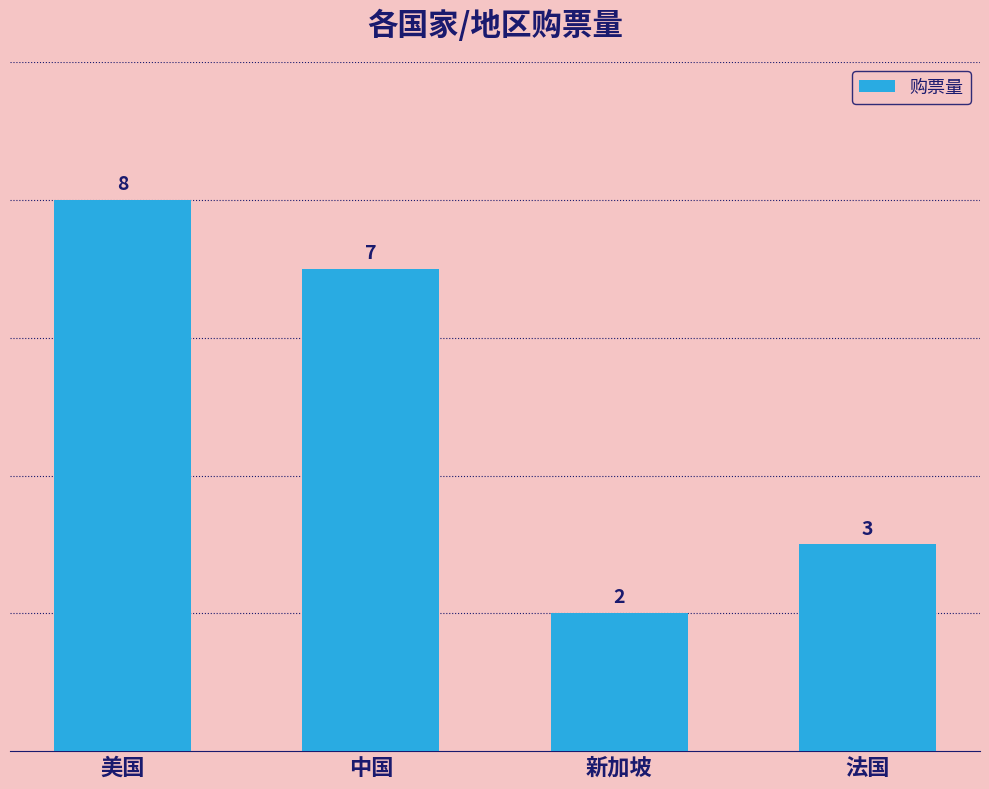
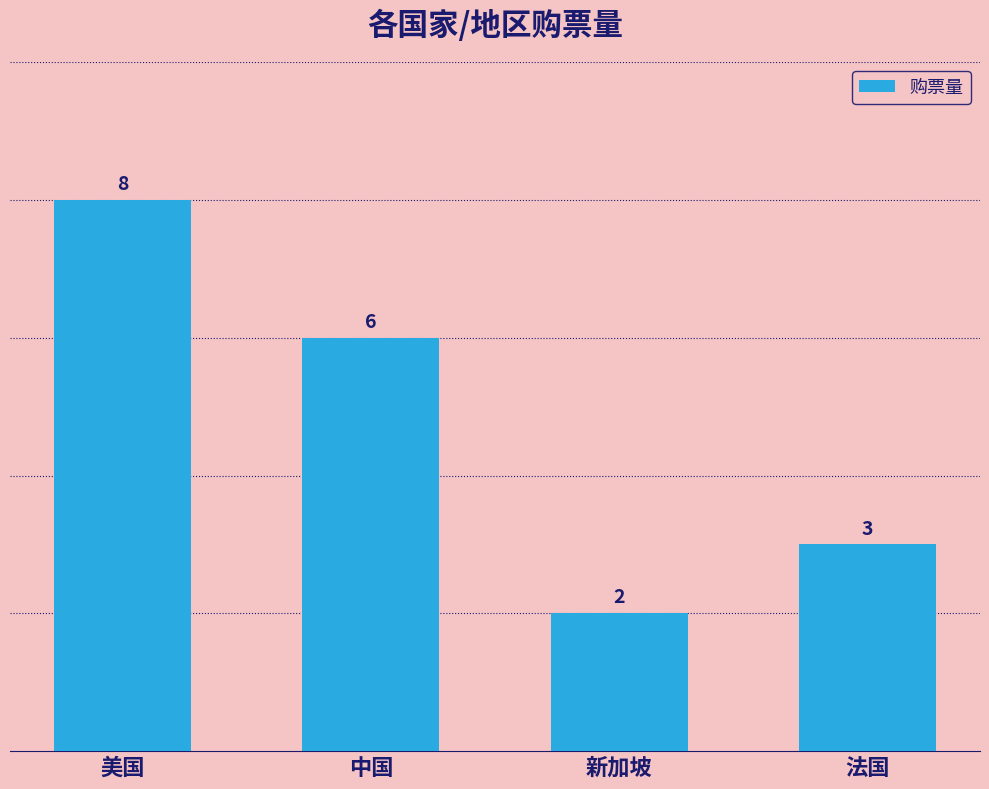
  {
    "美国": 8,
-   "中国": 7,
+   "中国": 6,
    "新加坡": 2,
    "法国": 3
  }
